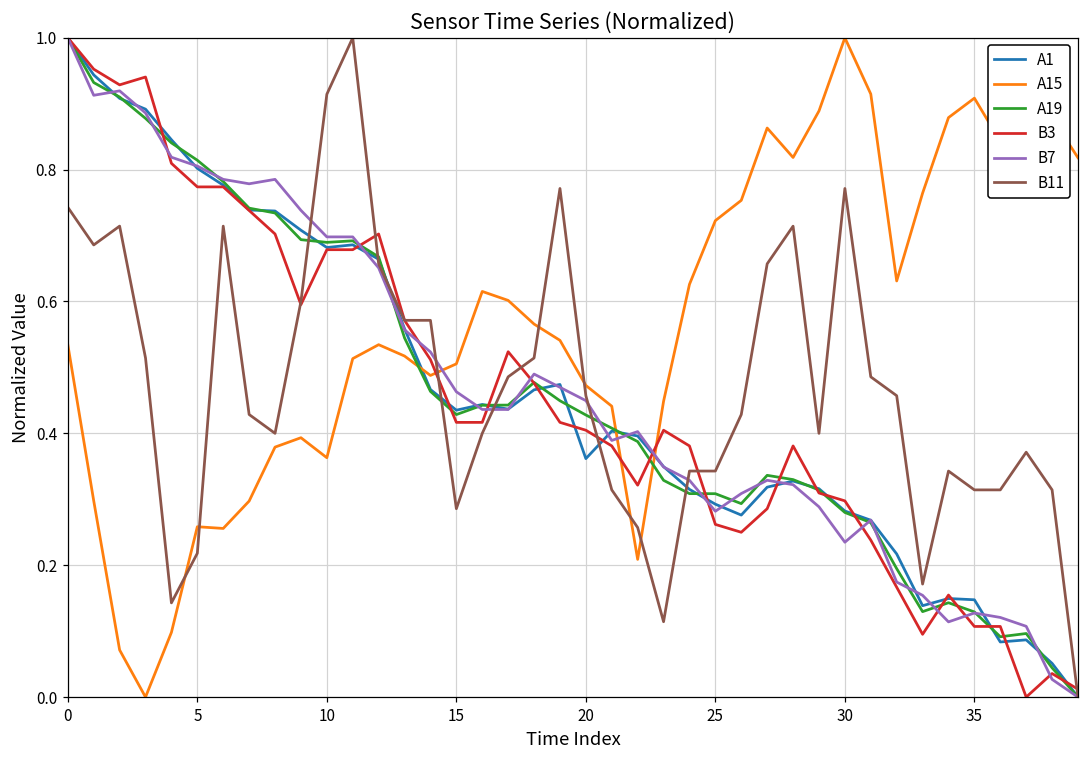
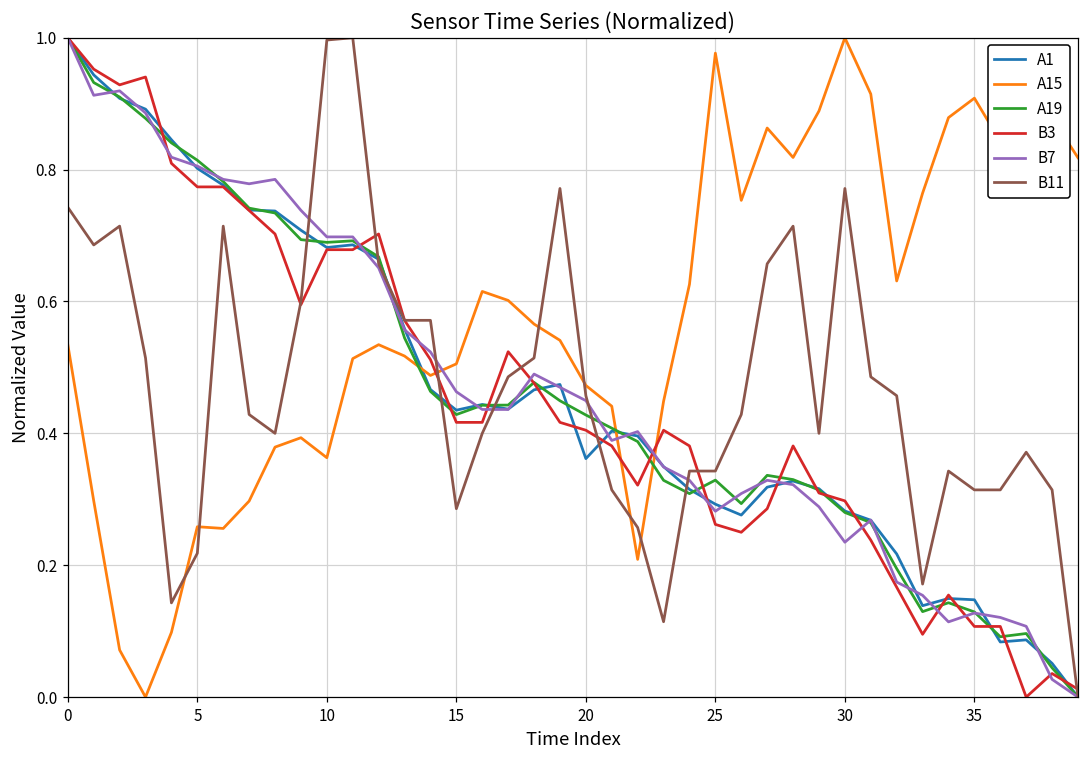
  {
    "A1": {
      "15": 0.44,
      "20": 0.36,
      "25": 0.29,
      "35": 0.15
    },
    "A15": {
      "0": 0.53,
      "5": 0.26,
      "10": 0.36,
      "15": 0.51,
      "20": 0.47,
-     "25": 0.72,
+     "25": 0.98,
      "30": 1.00,
      "35": 0.91
    },
    "A19": {
      "5": 0.81,
      "10": 0.69,
      "15": 0.43,
      "20": 0.43,
-     "25": 0.31
+     "25": 0.33
    },
    "B3": {
      "5": 0.77,
      "15": 0.42,
      "20": 0.40,
      "25": 0.26,
      "30": 0.30,
      "35": 0.11
    },
    "B7": {
      "10": 0.70,
      "15": 0.46,
      "20": 0.45,
      "25": 0.28,
      "30": 0.23
    },
    "B11": {
      "0": 0.74,
      "5": 0.22,
-     "10": 0.91,
+     "10": 1.00,
      "15": 0.29,
      "20": 0.46,
      "25": 0.34,
      "30": 0.77,
      "35": 0.31
    }
  }
